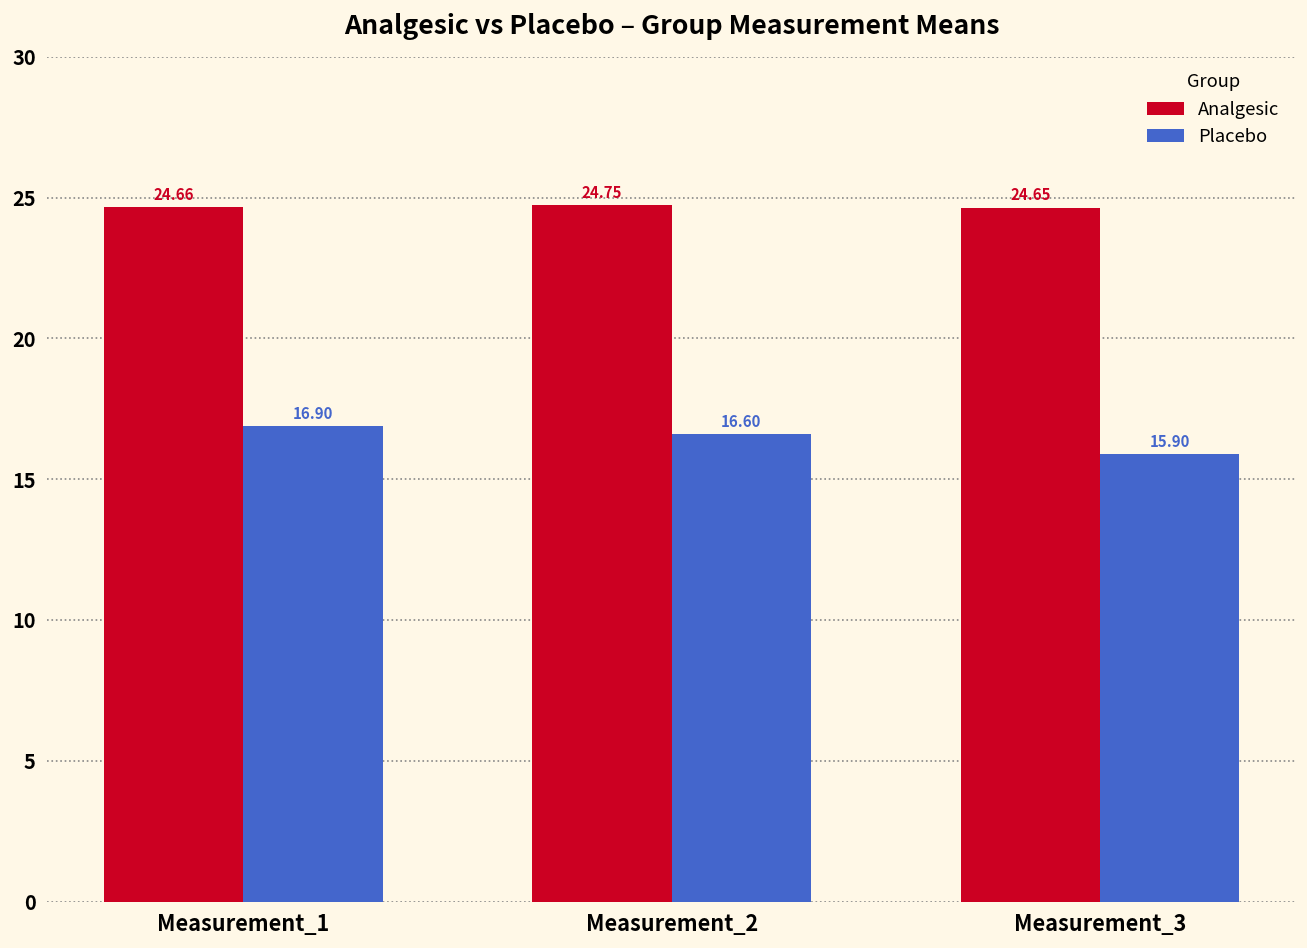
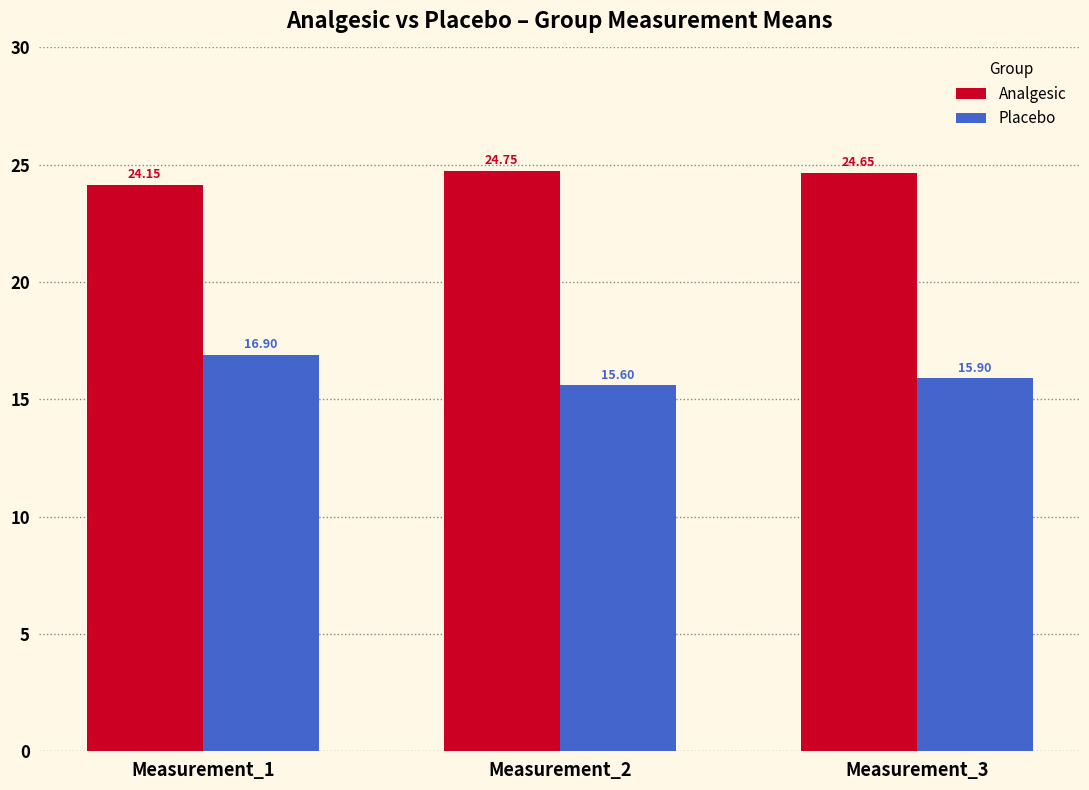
  {
    "Analgesic": {
-     "Measurement_1": 24.66,
+     "Measurement_1": 24.15,
      "Measurement_2": 24.75,
      "Measurement_3": 24.65
    },
    "Placebo": {
      "Measurement_1": 16.90,
-     "Measurement_2": 16.60,
+     "Measurement_2": 15.60,
      "Measurement_3": 15.90
    }
  }
